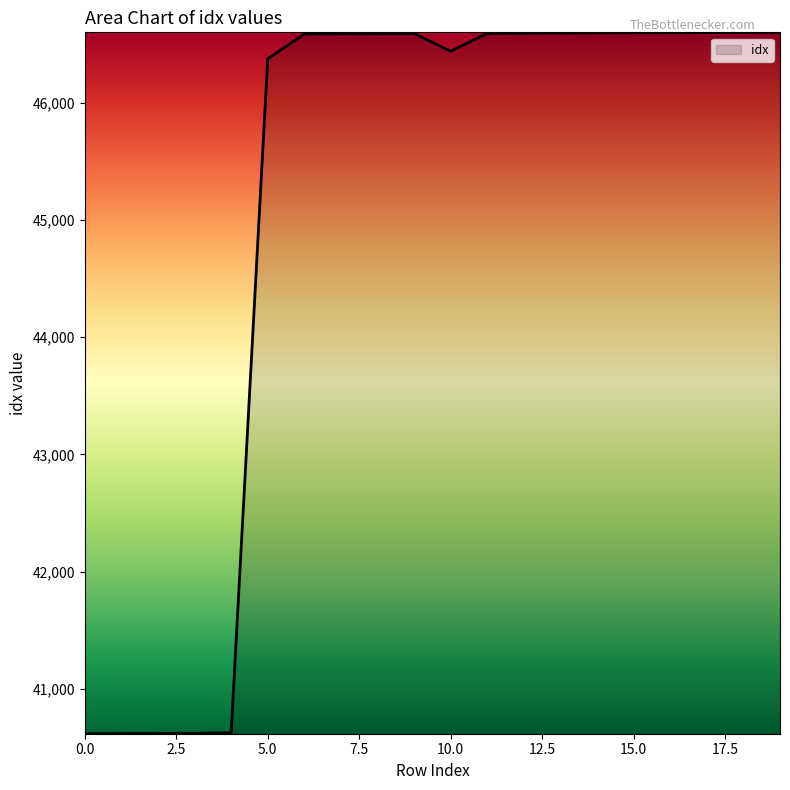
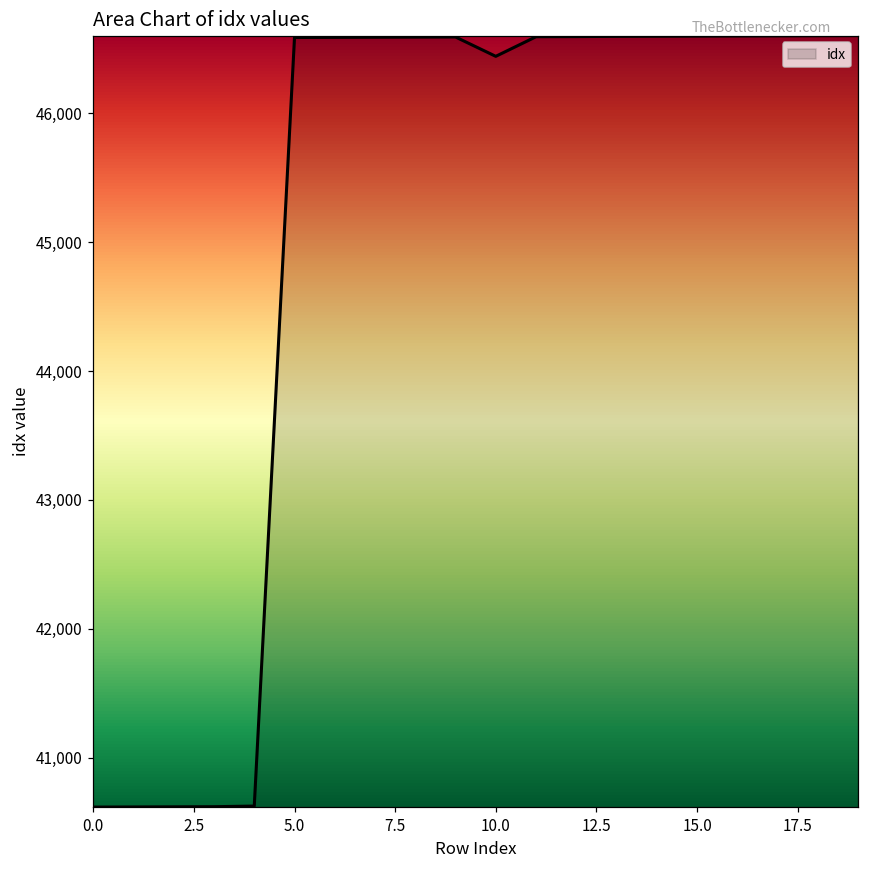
  {
    "0.0": "40,620",
-   "5.0": "46,380",
+   "5.0": "46,590",
    "10.0": "46,440",
    "15.0": "46,600"
  }
